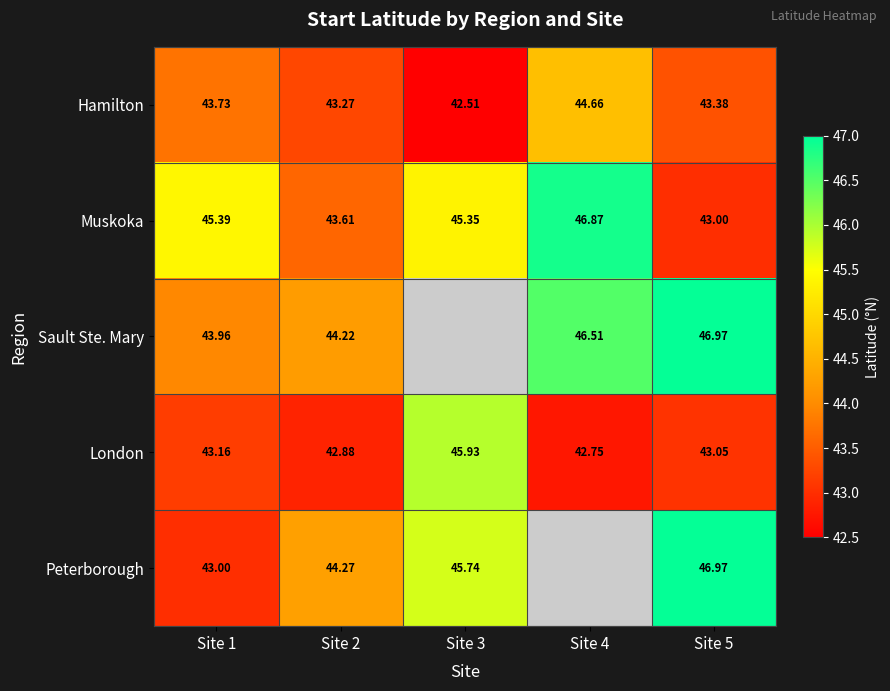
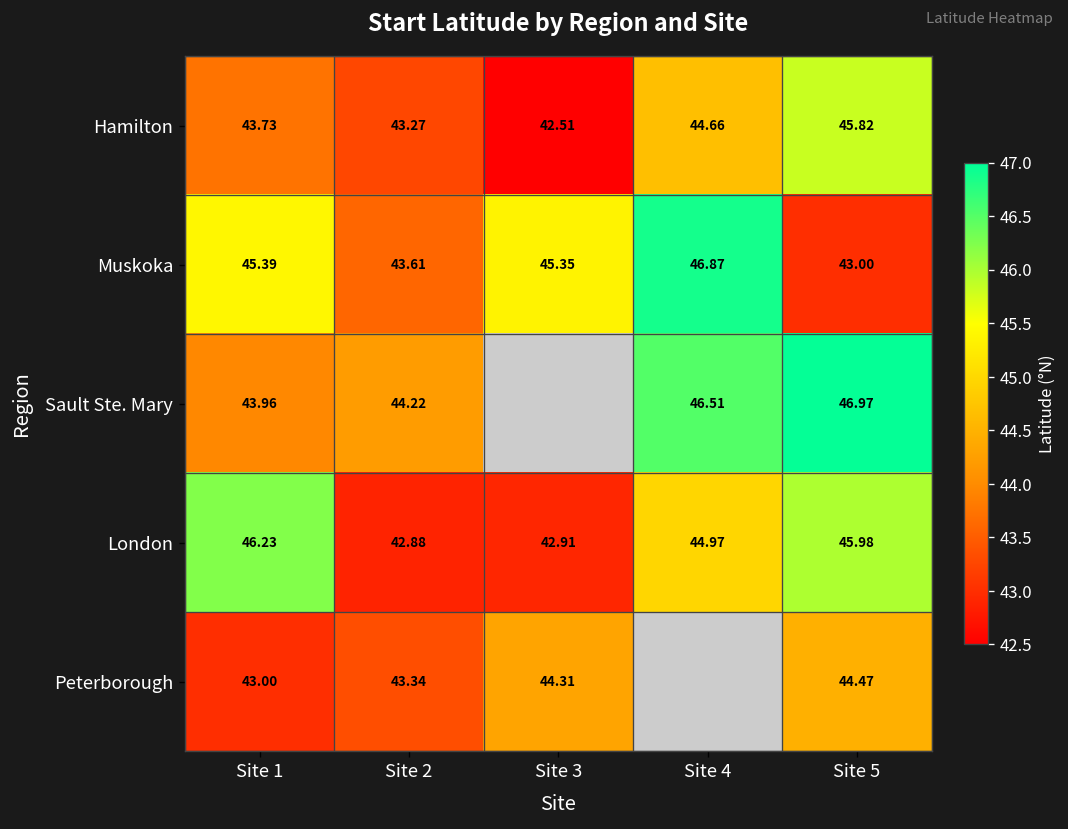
  {
    "Hamilton": {
      "Site 1": 43.73,
      "Site 2": 43.27,
      "Site 3": 42.51,
      "Site 4": 44.66,
-     "Site 5": 43.38
+     "Site 5": 45.82
    },
    "Muskoka": {
      "Site 1": 45.39,
      "Site 2": 43.61,
      "Site 3": 45.35,
      "Site 4": 46.87,
      "Site 5": 43.00
    },
    "Sault Ste. Mary": {
      "Site 1": 43.96,
      "Site 2": 44.22,
      "Site 4": 46.51,
      "Site 5": 46.97
    },
    "London": {
-     "Site 1": 43.16,
+     "Site 1": 46.23,
      "Site 2": 42.88,
-     "Site 3": 45.93,
-     "Site 4": 42.75,
-     "Site 5": 43.05
+     "Site 3": 42.91,
+     "Site 4": 44.97,
+     "Site 5": 45.98
    },
    "Peterborough": {
      "Site 1": 43.00,
-     "Site 2": 44.27,
-     "Site 3": 45.74,
-     "Site 5": 46.97
+     "Site 2": 43.34,
+     "Site 3": 44.31,
+     "Site 5": 44.47
    }
  }
